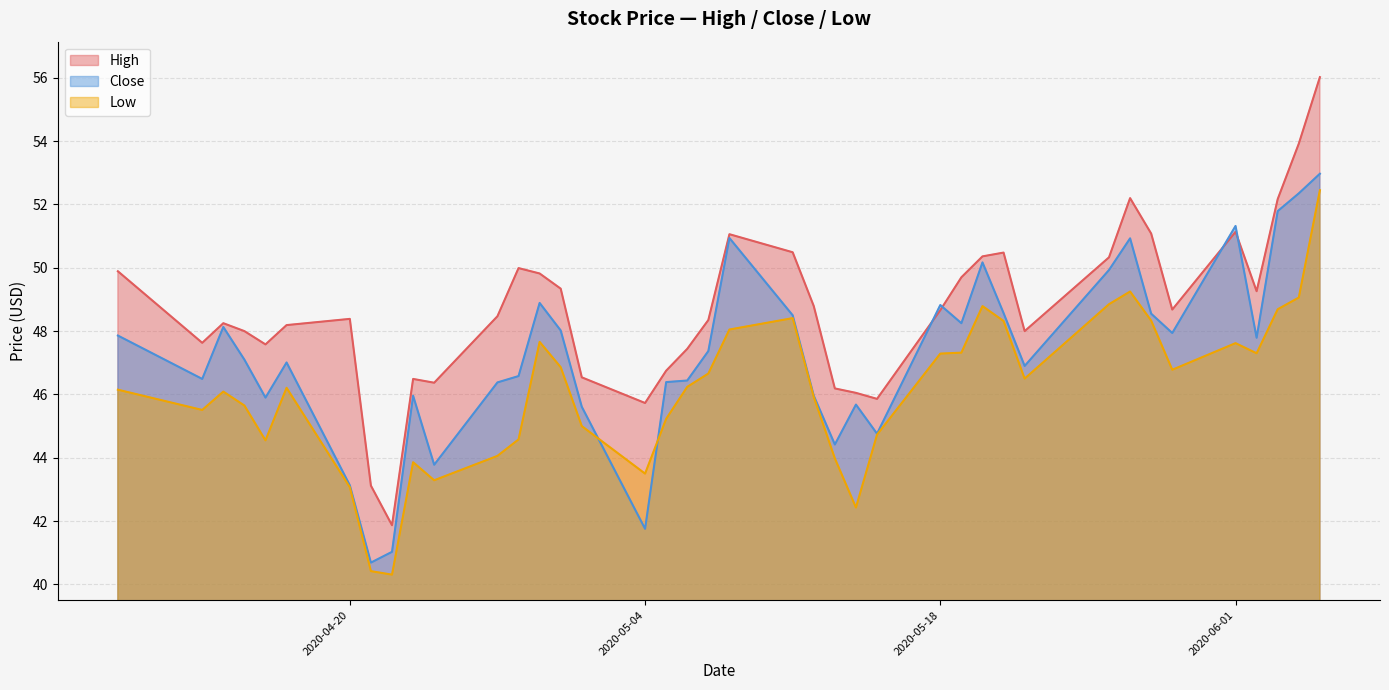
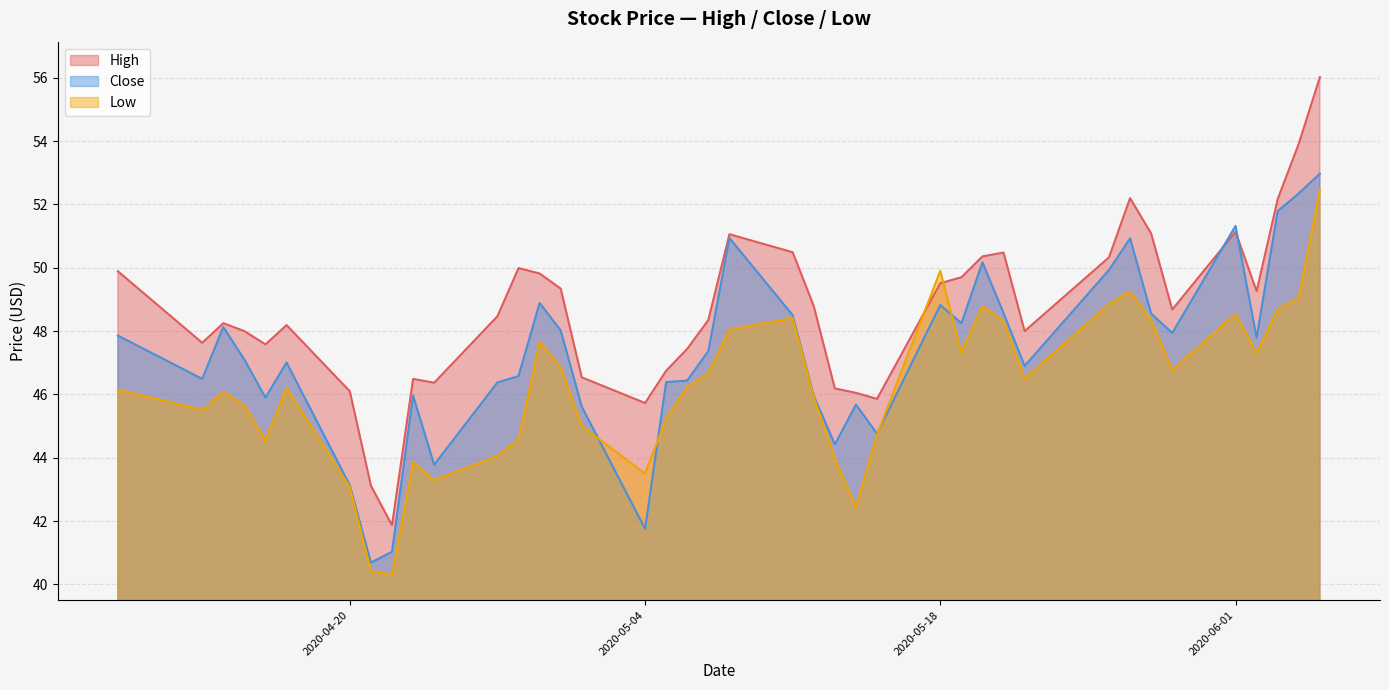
  {
    "High": {
-     "2020-04-20": 48.4,
+     "2020-04-20": 46.1,
      "2020-05-04": 45.7,
-     "2020-05-18": 48.7,
+     "2020-05-18": 49.5,
      "2020-06-01": 51.1
    },
    "Close": {
      "2020-05-04": 41.8,
      "2020-05-18": 48.8,
      "2020-06-01": 51.3
    },
    "Low": {
      "2020-05-04": 43.5,
-     "2020-05-18": 47.3,
-     "2020-06-01": 47.6
+     "2020-05-18": 49.9,
+     "2020-06-01": 48.5
    }
  }
